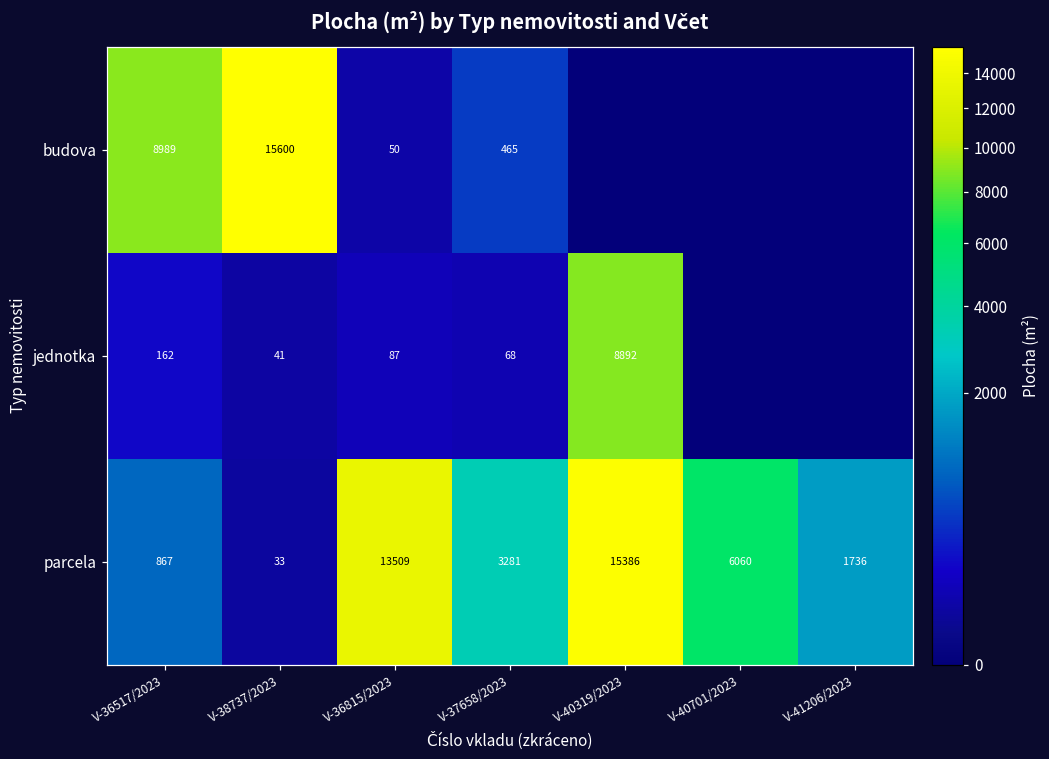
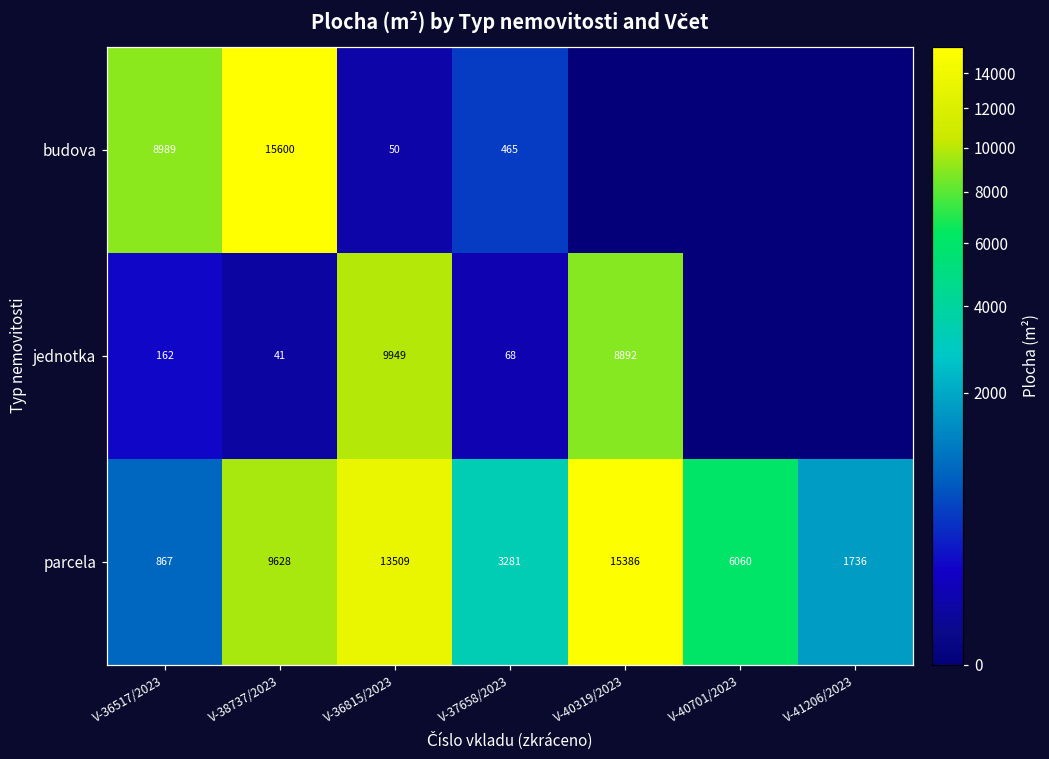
  {
    "budova": {
      "V-36517/2023": 8989,
      "V-38737/2023": 15600,
      "V-36815/2023": 50,
      "V-37658/2023": 465
    },
    "jednotka": {
      "V-36517/2023": 162,
      "V-38737/2023": 41,
-     "V-36815/2023": 87,
+     "V-36815/2023": 9949,
      "V-37658/2023": 68,
      "V-40319/2023": 8892
    },
    "parcela": {
      "V-36517/2023": 867,
-     "V-38737/2023": 33,
+     "V-38737/2023": 9628,
      "V-36815/2023": 13509,
      "V-37658/2023": 3281,
      "V-40319/2023": 15386,
      "V-40701/2023": 6060,
      "V-41206/2023": 1736
    }
  }
